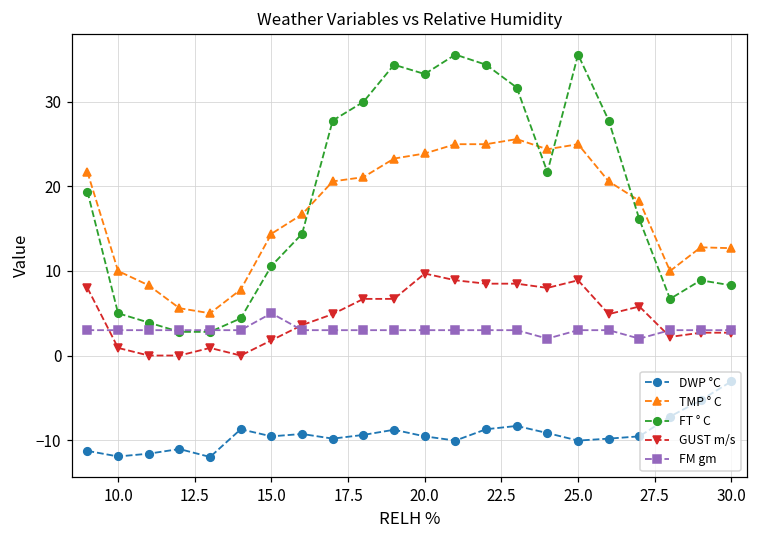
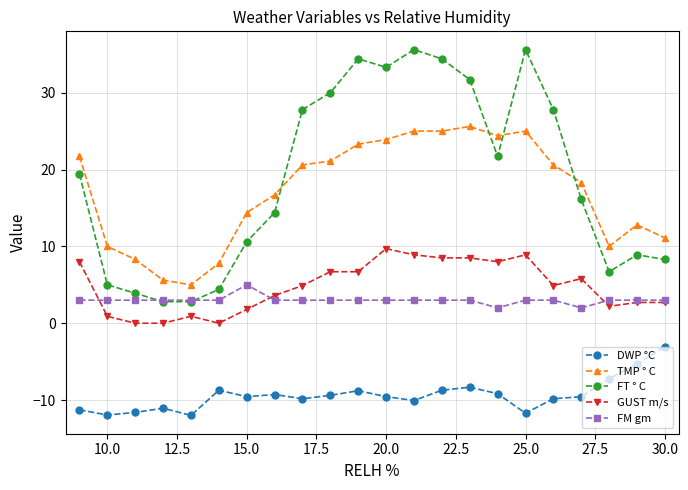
  {
    "DWP °C": {
      "10.0": -12,
      "15.0": -10,
      "20.0": -10,
-     "25.0": -10
+     "25.0": -12
    },
    "TMP ° C": {
      "10.0": 10,
      "15.0": 14,
      "20.0": 24,
      "25.0": 25,
-     "30.0": 13
+     "30.0": 11
    },
    "FT ° C": {
      "10.0": 5,
      "15.0": 11,
      "20.0": 33,
      "25.0": 36,
      "30.0": 8
    },
    "GUST m/s": {
      "10.0": 1,
      "15.0": 2,
      "20.0": 10,
      "25.0": 9
    },
    "FM gm": {
      "10.0": 3,
      "15.0": 5,
      "20.0": 3,
      "25.0": 3
    }
  }
